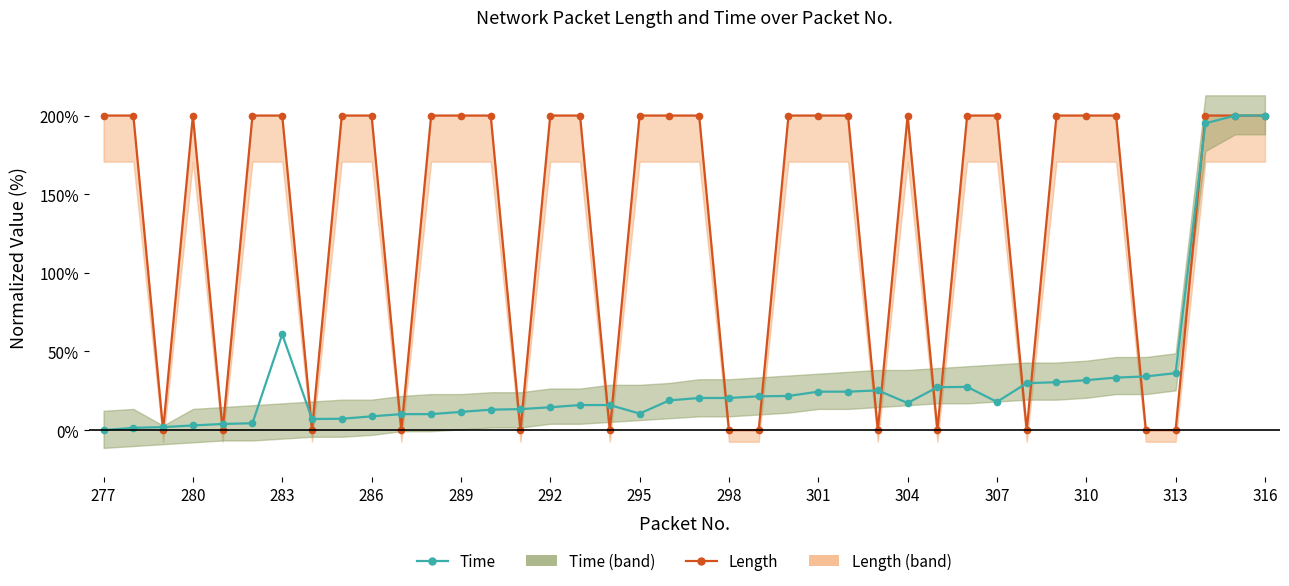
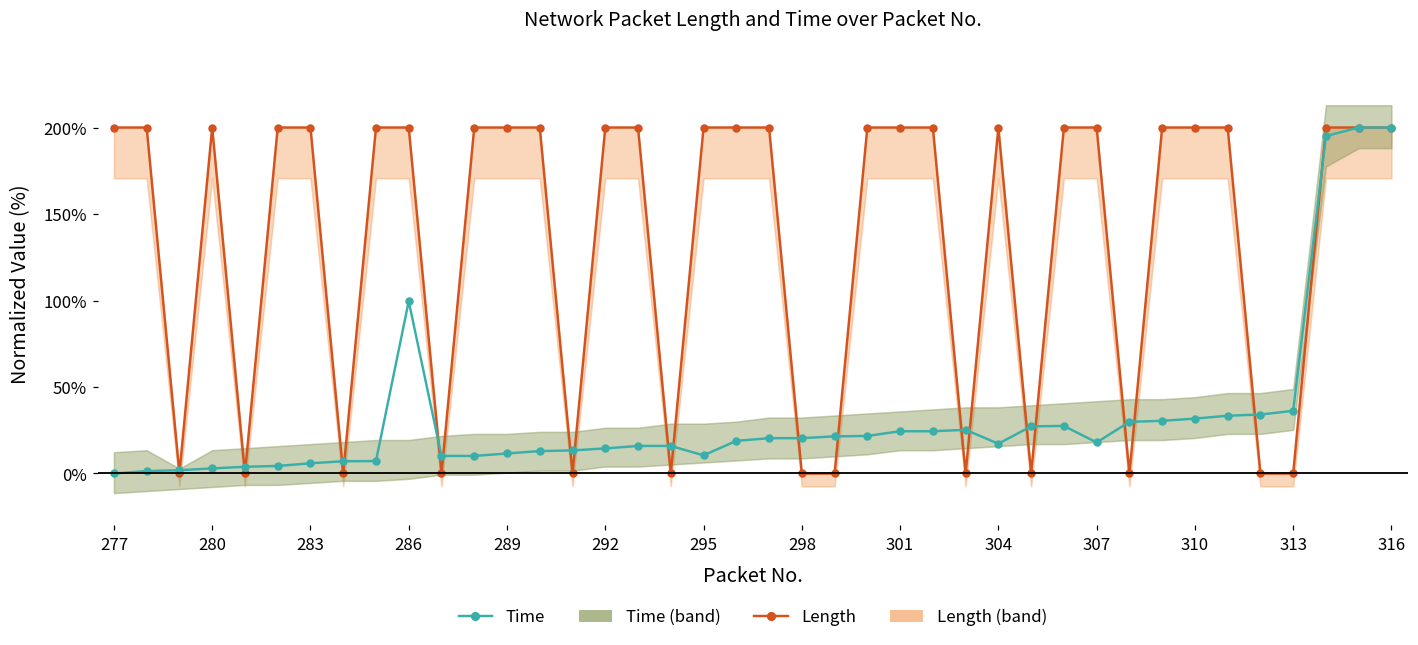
  {
    "Length": {
      "277": "200%",
      "280": "200%",
      "283": "200%",
      "286": "200%",
      "289": "200%",
      "292": "200%",
      "295": "200%",
      "298": "0%",
      "301": "200%",
      "304": "200%",
      "307": "200%",
      "310": "200%",
      "313": "0%"
    },
    "Time": {
      "277": "0%",
      "280": "3%",
-     "283": "61%",
-     "286": "9%",
+     "283": "6%",
+     "286": "100%",
      "289": "12%",
      "292": "15%",
      "295": "11%",
      "298": "20%",
      "301": "24%",
      "304": "17%",
      "307": "18%",
      "310": "32%",
      "313": "36%"
    }
  }
